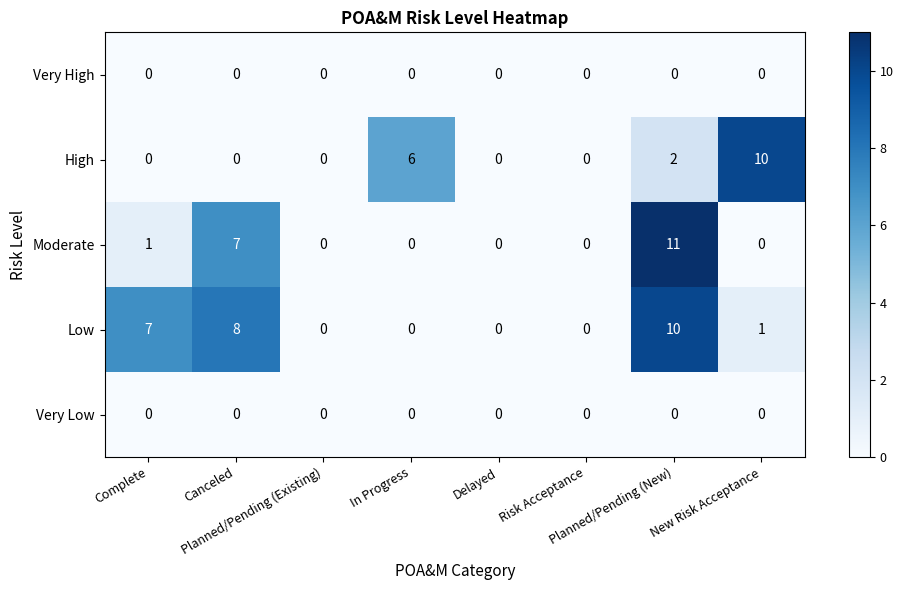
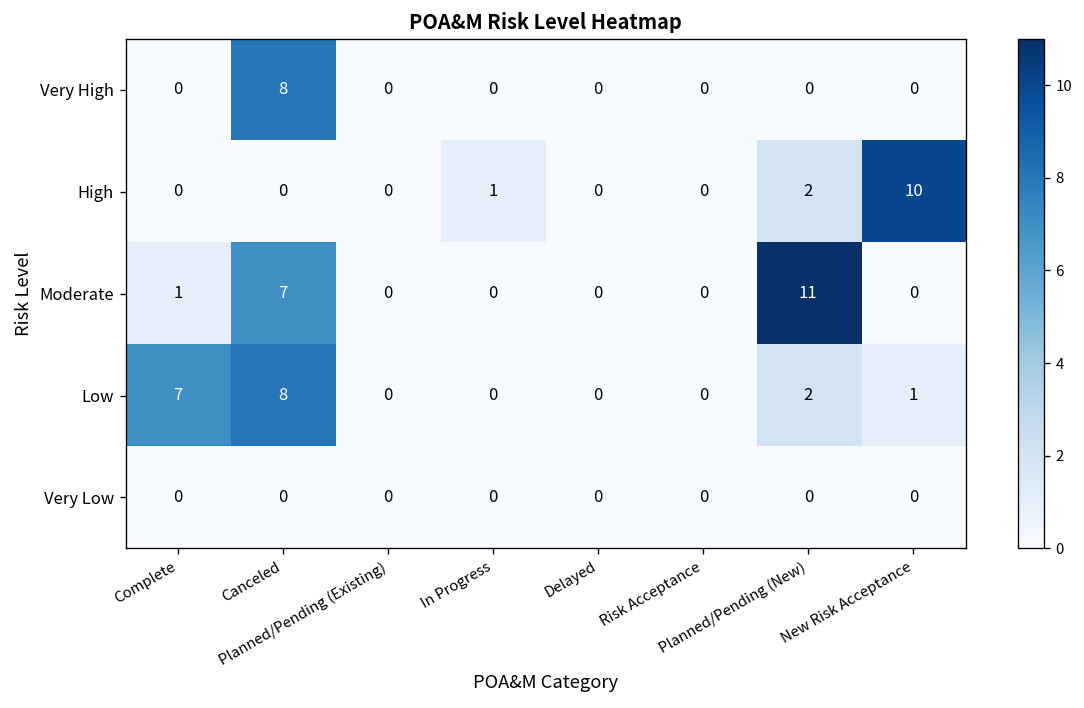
  {
    "Very High": {
      "Complete": 0,
-     "Canceled": 0,
+     "Canceled": 8,
      "Planned/Pending (Existing)": 0,
      "In Progress": 0,
      "Delayed": 0,
      "Risk Acceptance": 0,
      "Planned/Pending (New)": 0,
      "New Risk Acceptance": 0
    },
    "High": {
      "Complete": 0,
      "Canceled": 0,
      "Planned/Pending (Existing)": 0,
-     "In Progress": 6,
+     "In Progress": 1,
      "Delayed": 0,
      "Risk Acceptance": 0,
      "Planned/Pending (New)": 2,
      "New Risk Acceptance": 10
    },
    "Moderate": {
      "Complete": 1,
      "Canceled": 7,
      "Planned/Pending (Existing)": 0,
      "In Progress": 0,
      "Delayed": 0,
      "Risk Acceptance": 0,
      "Planned/Pending (New)": 11,
      "New Risk Acceptance": 0
    },
    "Low": {
      "Complete": 7,
      "Canceled": 8,
      "Planned/Pending (Existing)": 0,
      "In Progress": 0,
      "Delayed": 0,
      "Risk Acceptance": 0,
-     "Planned/Pending (New)": 10,
+     "Planned/Pending (New)": 2,
      "New Risk Acceptance": 1
    },
    "Very Low": {
      "Complete": 0,
      "Canceled": 0,
      "Planned/Pending (Existing)": 0,
      "In Progress": 0,
      "Delayed": 0,
      "Risk Acceptance": 0,
      "Planned/Pending (New)": 0,
      "New Risk Acceptance": 0
    }
  }
